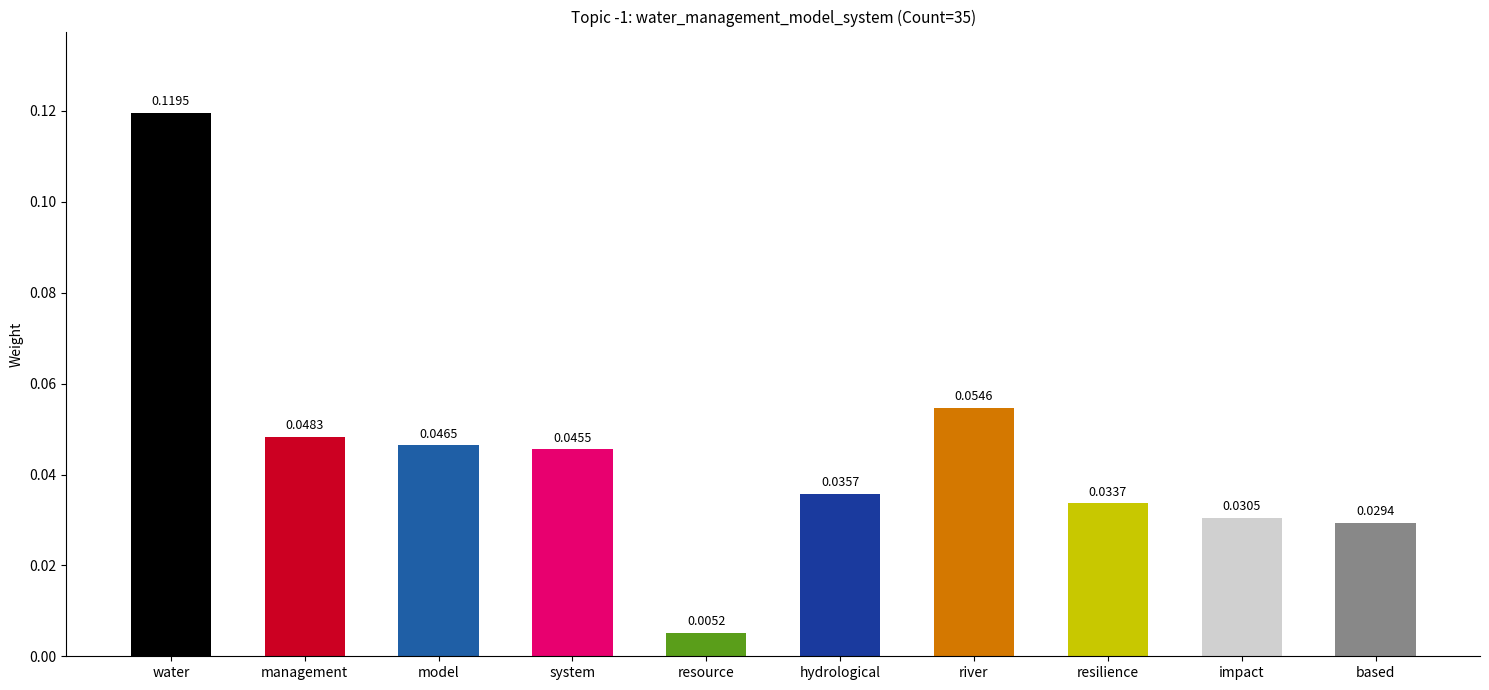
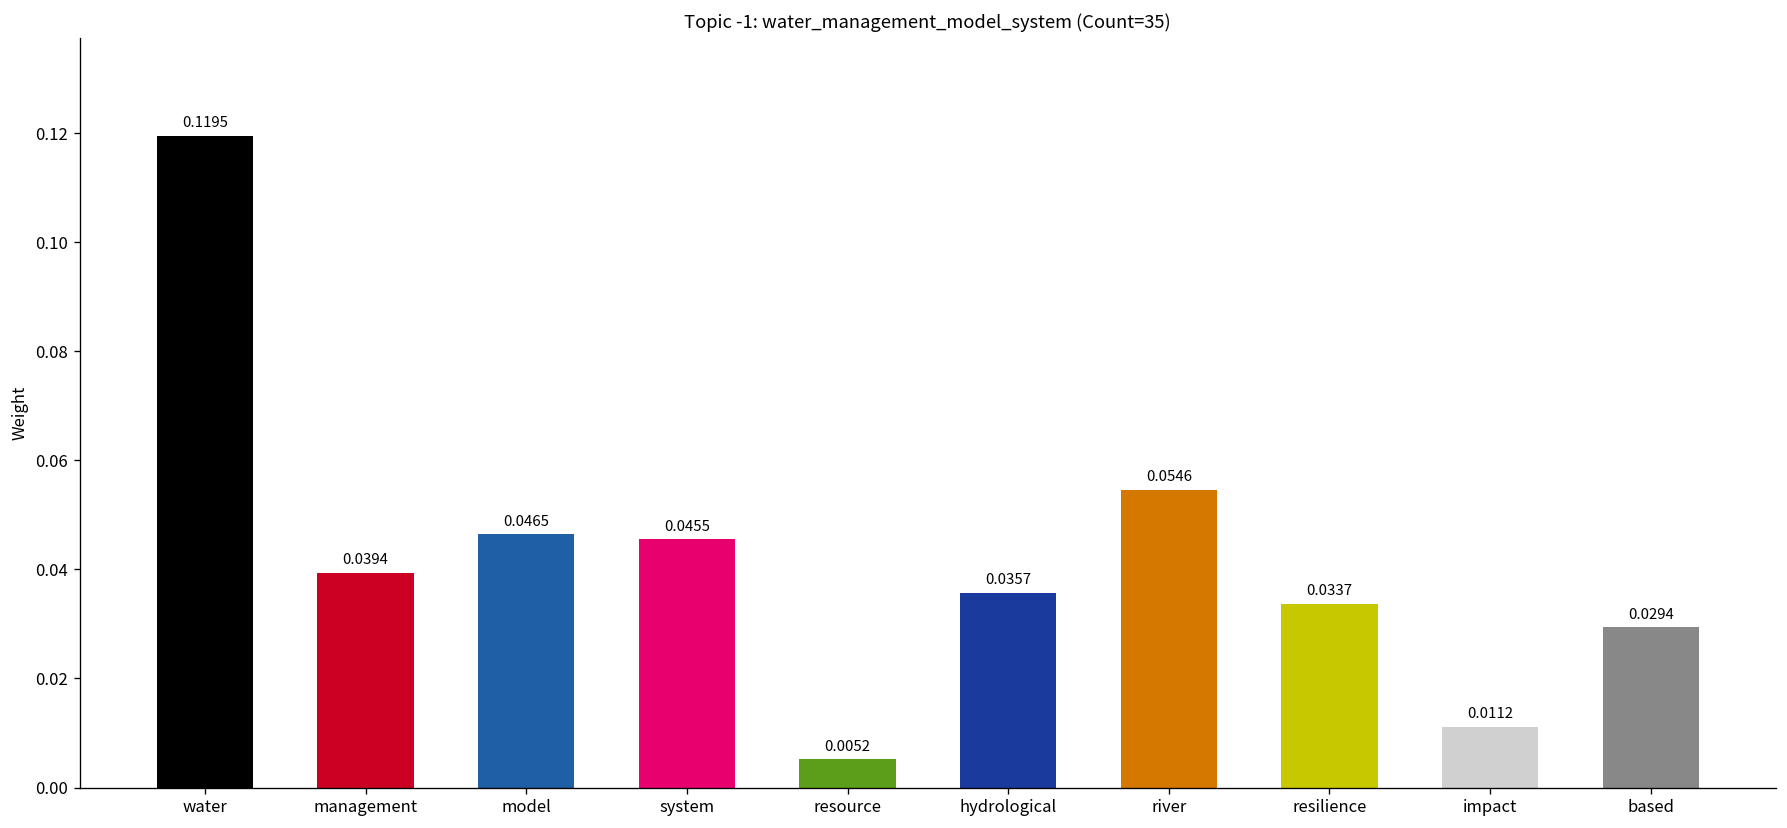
  {
    "water": 0.1195,
-   "management": 0.0483,
+   "management": 0.0394,
    "model": 0.0465,
    "system": 0.0455,
    "resource": 0.0052,
    "hydrological": 0.0357,
    "river": 0.0546,
    "resilience": 0.0337,
-   "impact": 0.0305,
+   "impact": 0.0112,
    "based": 0.0294
  }
